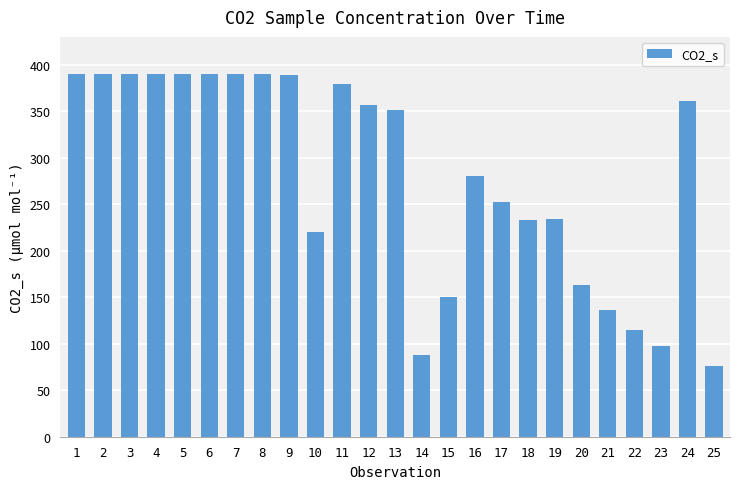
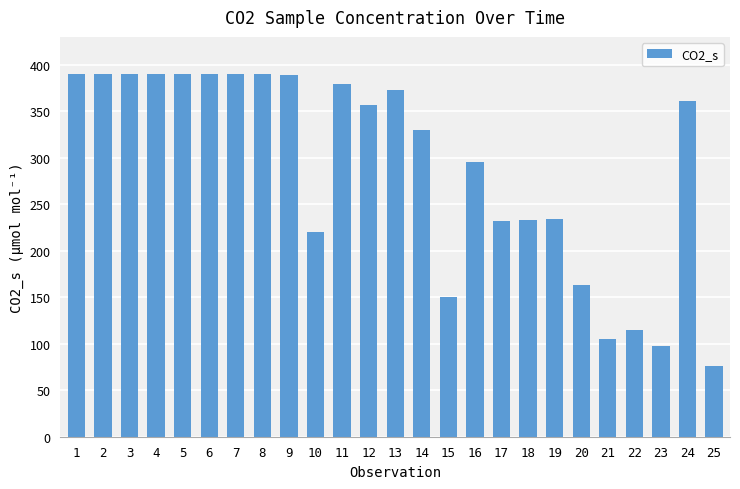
  {
    "1": 390,
    "2": 390,
    "3": 390,
    "4": 390,
    "5": 390,
    "6": 390,
    "7": 390,
    "8": 390,
    "9": 390,
    "10": 220,
    "11": 380,
    "12": 360,
-   "13": 350,
-   "14": 90,
+   "13": 370,
+   "14": 330,
    "15": 150,
-   "16": 280,
-   "17": 250,
+   "16": 290,
+   "17": 230,
    "18": 230,
    "19": 230,
    "20": 160,
-   "21": 140,
+   "21": 110,
    "22": 120,
    "23": 100,
    "24": 360,
    "25": 80
  }
